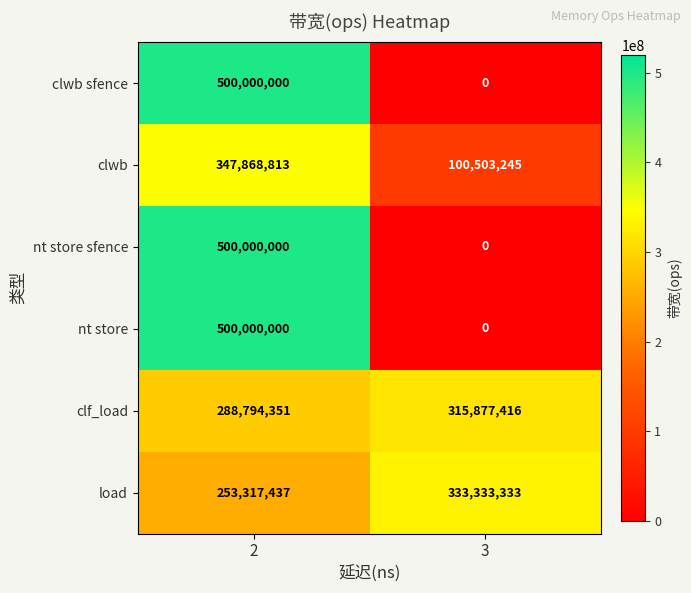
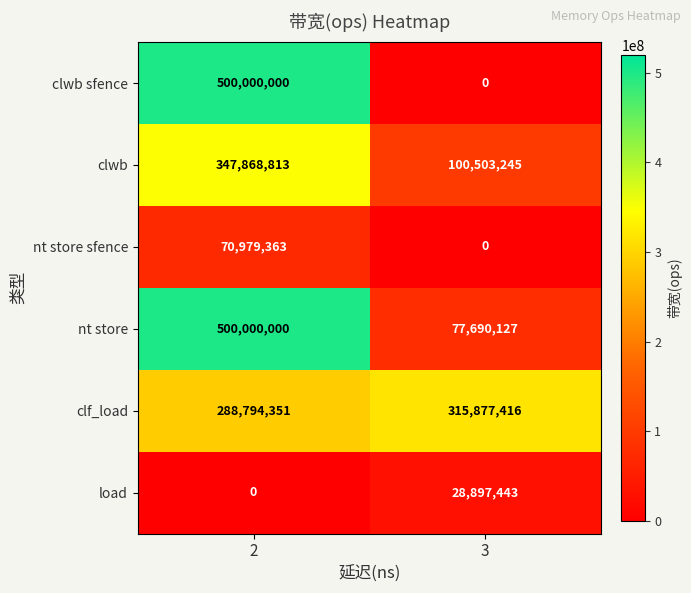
  {
    "clwb sfence": {
      "2": "500,000,000",
      "3": "0"
    },
    "clwb": {
      "2": "347,868,813",
      "3": "100,503,245"
    },
    "nt store sfence": {
-     "2": "500,000,000",
+     "2": "70,979,363",
      "3": "0"
    },
    "nt store": {
      "2": "500,000,000",
-     "3": "0"
+     "3": "77,690,127"
    },
    "clf_load": {
      "2": "288,794,351",
      "3": "315,877,416"
    },
    "load": {
-     "2": "253,317,437",
-     "3": "333,333,333"
+     "2": "0",
+     "3": "28,897,443"
    }
  }
